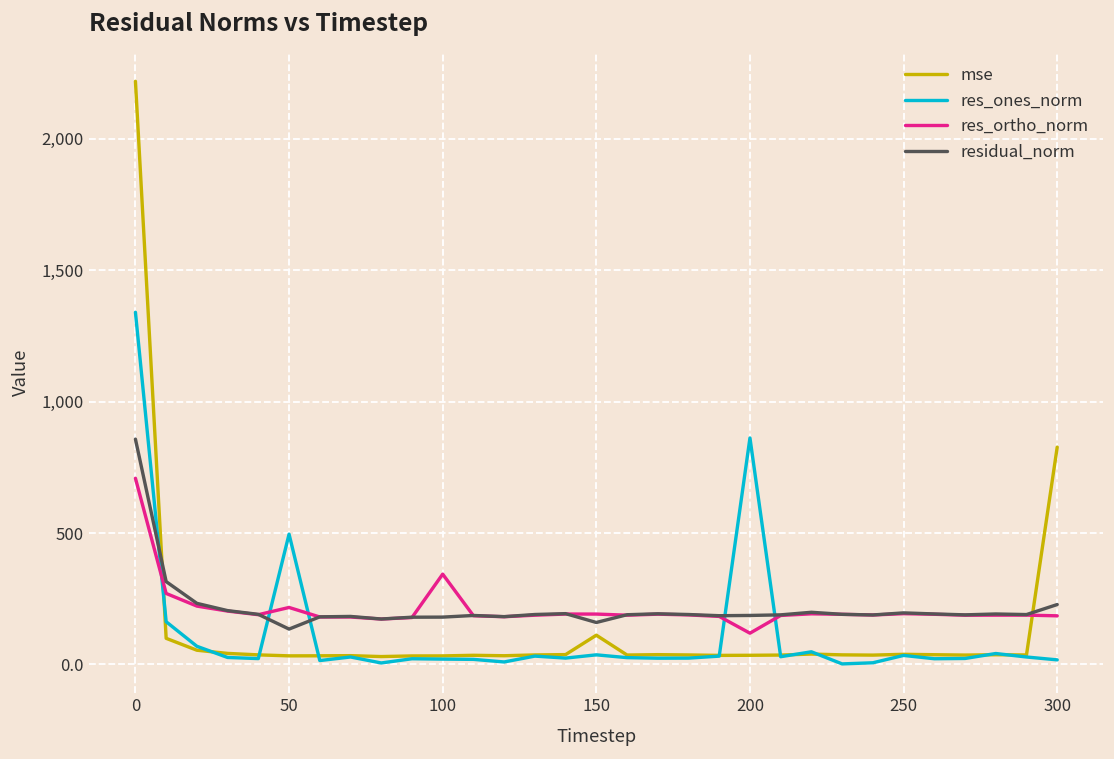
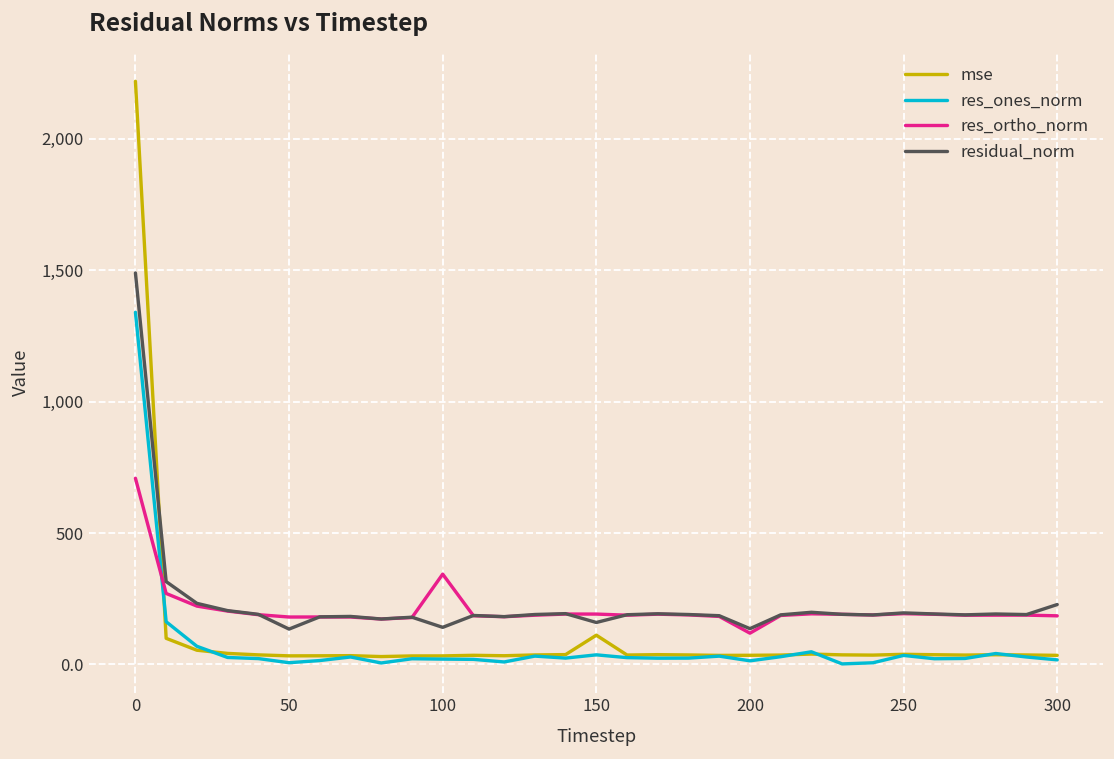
  {
    "mse": {
      "0": "2,220",
      "50": "30",
      "100": "30",
      "150": "110",
      "200": "30",
-     "300": "830"
+     "300": "30"
    },
    "res_ones_norm": {
      "0": "1,340",
-     "50": "500",
+     "50": "10",
      "100": "20",
      "150": "40",
-     "200": "860",
+     "200": "10",
      "300": "20"
    },
    "res_ortho_norm": {
      "0": "710",
-     "50": "220",
+     "50": "180",
      "100": "340",
      "150": "190",
      "200": "120",
      "300": "180"
    },
    "residual_norm": {
-     "0": "860",
+     "0": "1,490",
      "50": "130",
-     "100": "180",
+     "100": "140",
      "150": "160",
-     "200": "190",
+     "200": "140",
      "300": "230"
    }
  }
